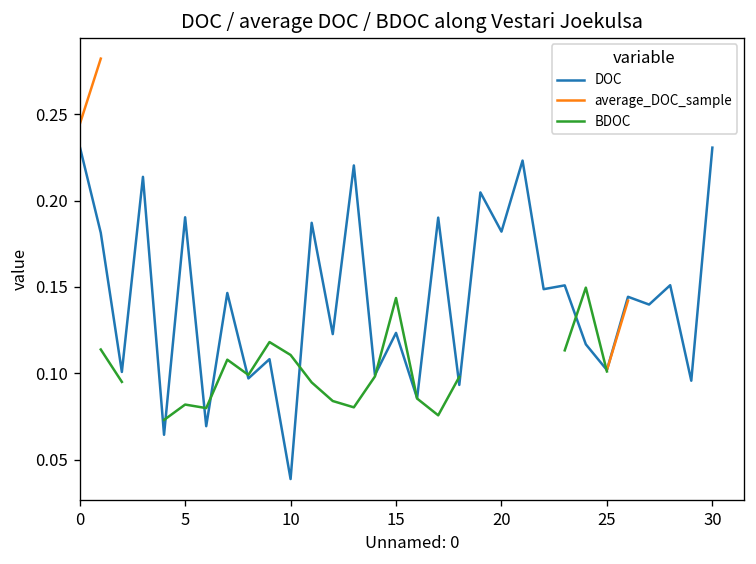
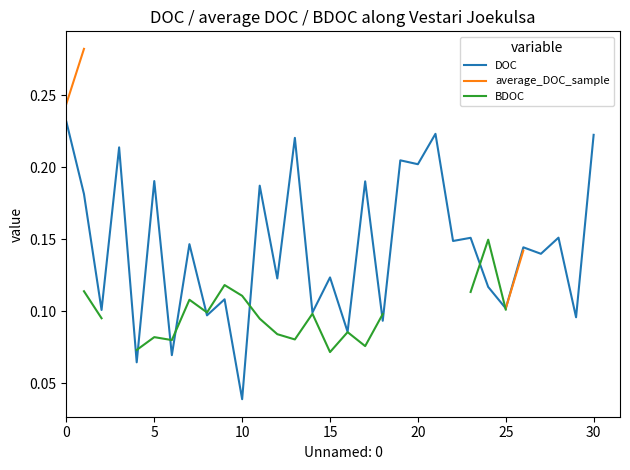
  {
    "DOC": {
      "0": 0.231,
      "5": 0.190,
      "10": 0.039,
      "15": 0.123,
-     "20": 0.182,
-     "30": 0.231
+     "20": 0.202,
+     "30": 0.222
    },
    "average_DOC_sample": {
      "0": 0.244,
      "5": 0.116,
      "15": 0.105,
      "30": 0.169
    },
    "BDOC": {
      "5": 0.082,
      "10": 0.111,
-     "15": 0.144,
-     "30": 0.204
+     "15": 0.072,
+     "30": 0.187
    }
  }
